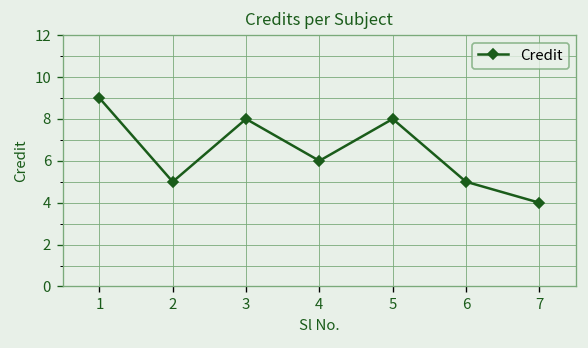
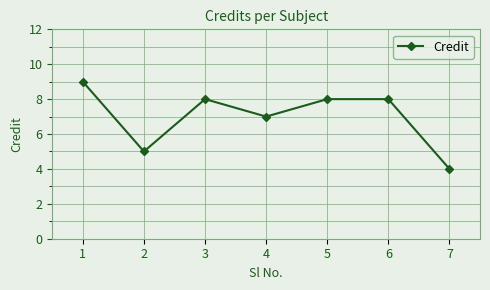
  {
    "1": 9,
    "2": 5,
    "3": 8,
-   "4": 6,
+   "4": 7,
    "5": 8,
-   "6": 5,
+   "6": 8,
    "7": 4
  }
